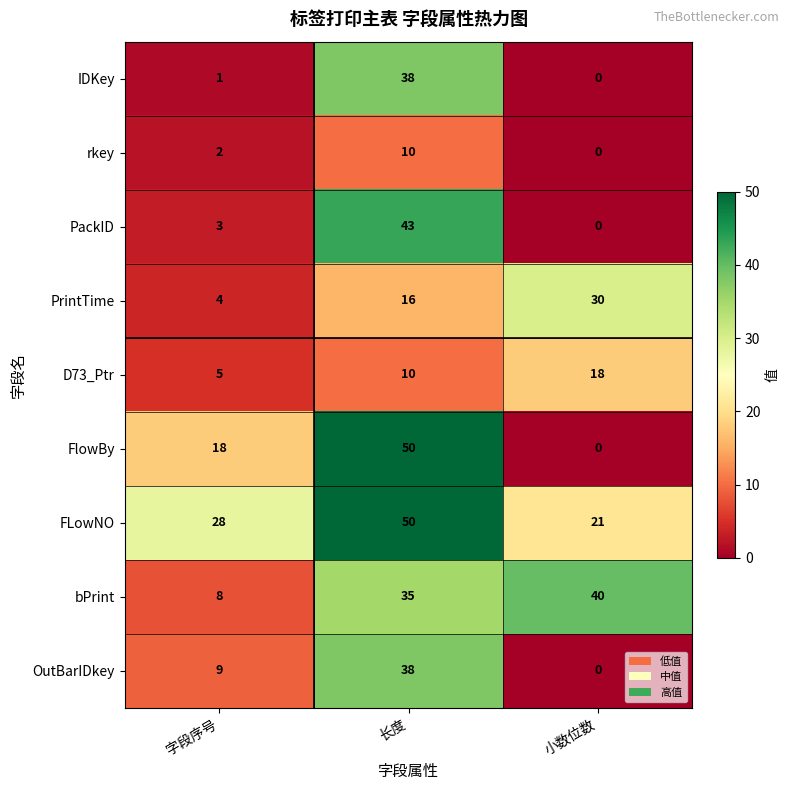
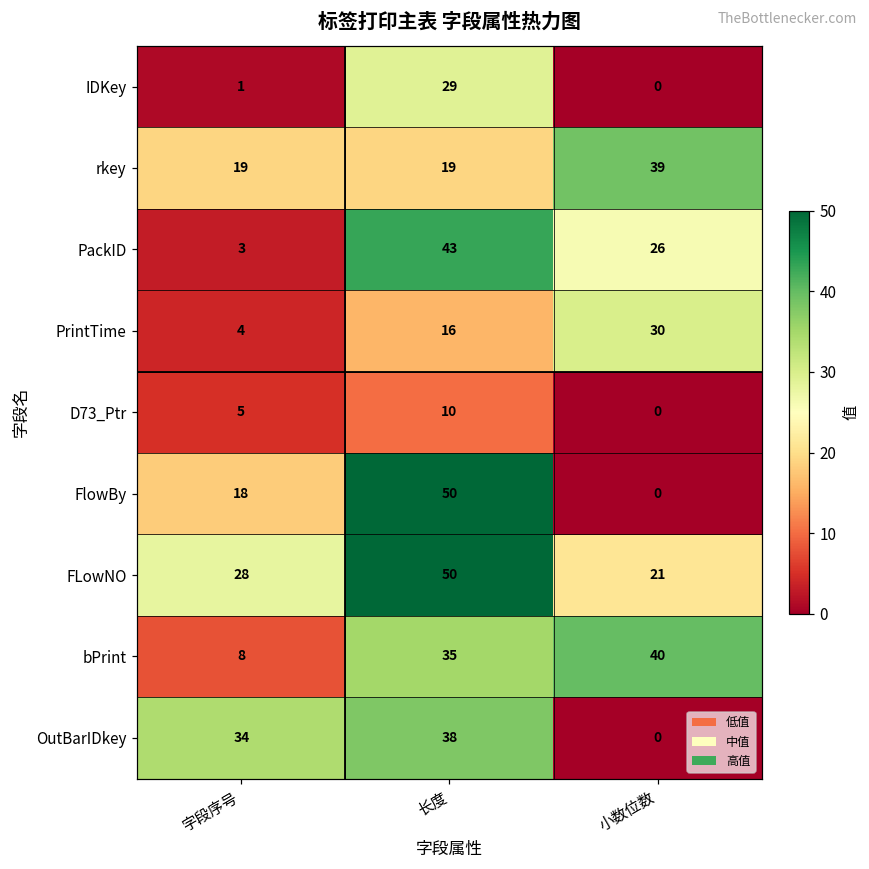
  {
    "IDKey": {
      "字段序号": 1,
-     "长度": 38,
+     "长度": 29,
      "小数位数": 0
    },
    "rkey": {
-     "字段序号": 2,
-     "长度": 10,
-     "小数位数": 0
+     "字段序号": 19,
+     "长度": 19,
+     "小数位数": 39
    },
    "PackID": {
      "字段序号": 3,
      "长度": 43,
-     "小数位数": 0
+     "小数位数": 26
    },
    "PrintTime": {
      "字段序号": 4,
      "长度": 16,
      "小数位数": 30
    },
    "D73_Ptr": {
      "字段序号": 5,
      "长度": 10,
-     "小数位数": 18
+     "小数位数": 0
    },
    "FlowBy": {
      "字段序号": 18,
      "长度": 50,
      "小数位数": 0
    },
    "FLowNO": {
      "字段序号": 28,
      "长度": 50,
      "小数位数": 21
    },
    "bPrint": {
      "字段序号": 8,
      "长度": 35,
      "小数位数": 40
    },
    "OutBarIDkey": {
-     "字段序号": 9,
+     "字段序号": 34,
      "长度": 38,
      "小数位数": 0
    }
  }
